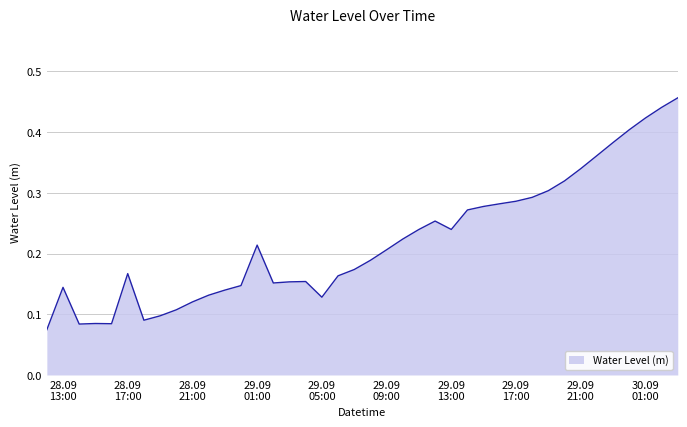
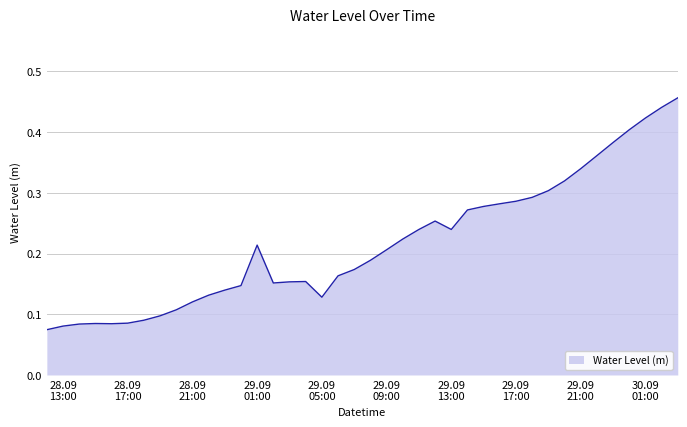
  {
-   "28.09 13:00": 0.14,
-   "28.09 17:00": 0.17,
+   "28.09 13:00": 0.08,
+   "28.09 17:00": 0.09,
    "28.09 21:00": 0.12,
    "29.09 01:00": 0.21,
    "29.09 05:00": 0.13,
    "29.09 09:00": 0.21,
    "29.09 13:00": 0.24,
    "29.09 17:00": 0.29,
    "29.09 21:00": 0.34,
    "30.09 01:00": 0.42
  }
